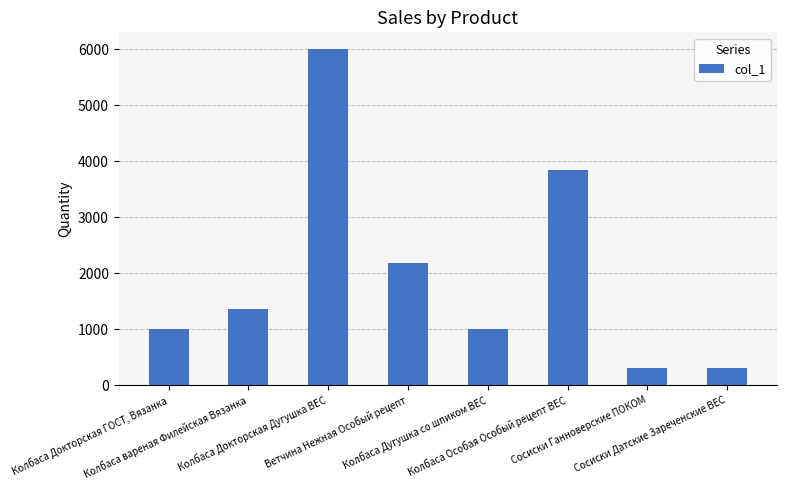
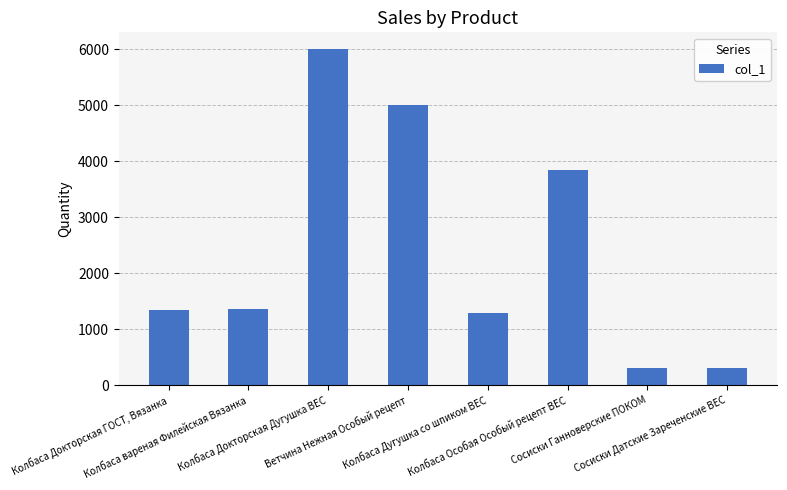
  {
-   "Колбаса Докторская ГОСТ, Вязанка": 1000,
+   "Колбаса Докторская ГОСТ, Вязанка": 1300,
    "Колбаса вареная Филейская Вязанка": 1400,
    "Колбаса Докторская Дугушка ВЕС": 6000,
-   "Ветчина Нежная Особый рецепт": 2200,
-   "Колбаса Дугушка со шпиком ВЕС": 1000,
+   "Ветчина Нежная Особый рецепт": 5000,
+   "Колбаса Дугушка со шпиком ВЕС": 1300,
    "Колбаса Особая Особый рецепт ВЕС": 3800,
    "Сосиски Ганноверские ПОКОМ": 300,
    "Сосиски Датские Зареченские ВЕС": 300
  }
